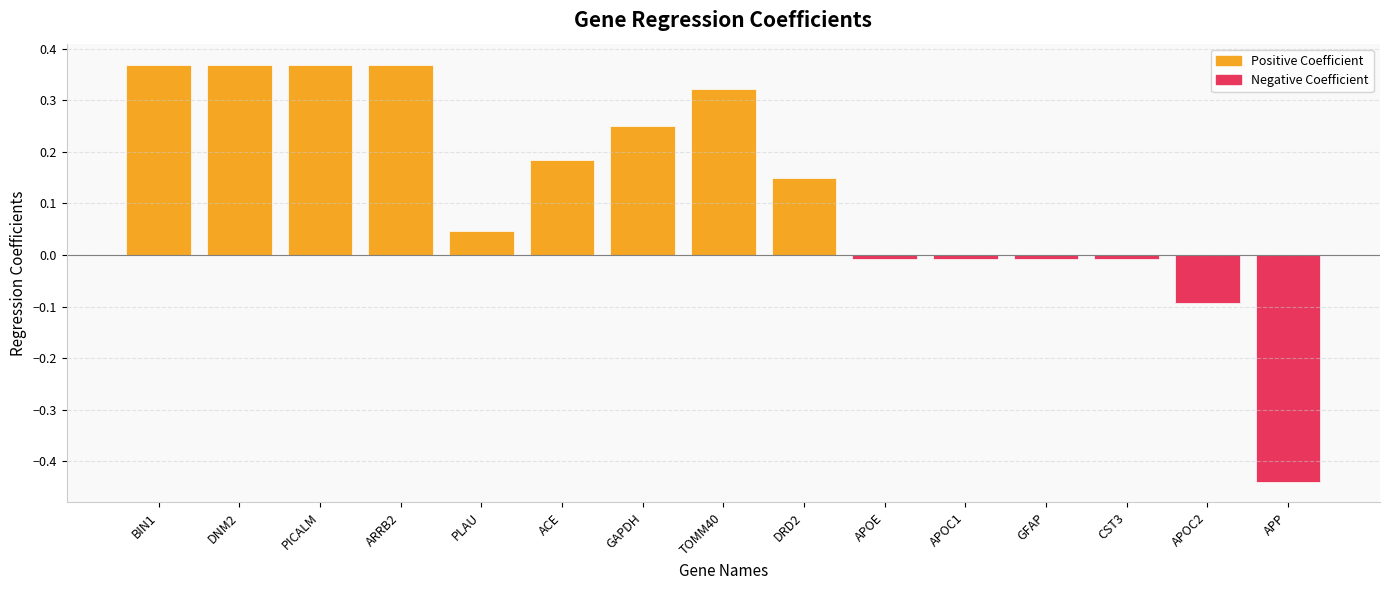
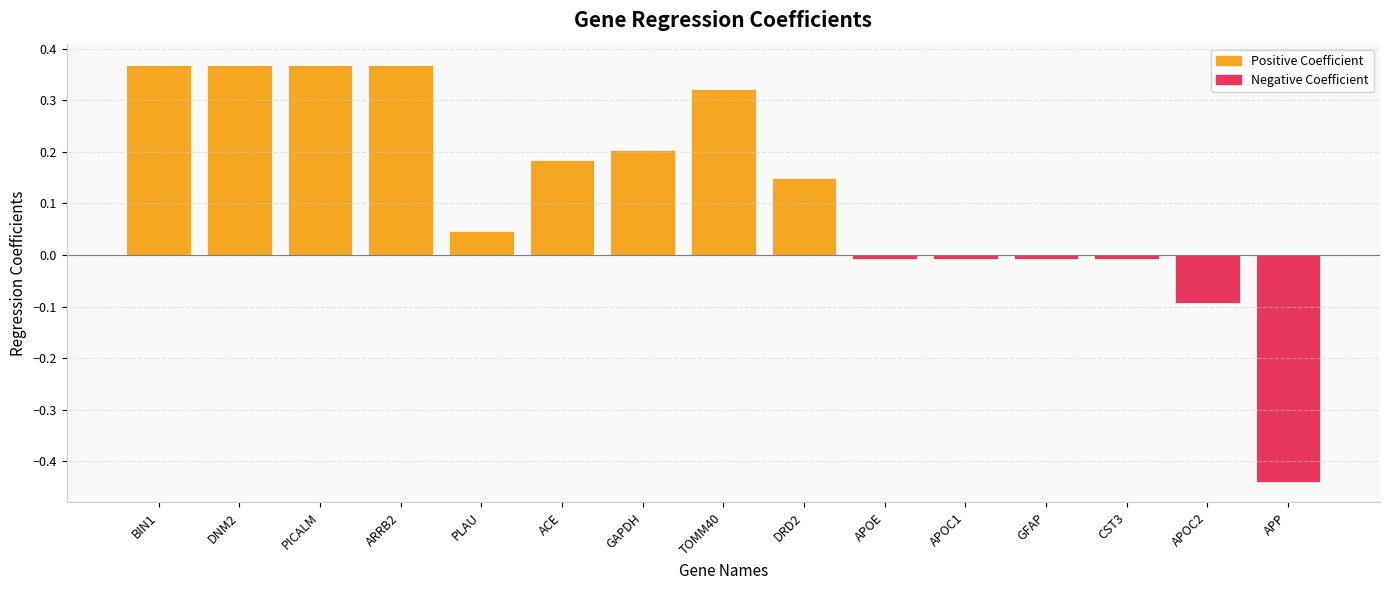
  {
    "Positive Coefficient": {
      "BIN1": 0.37,
      "DNM2": 0.37,
      "PICALM": 0.37,
      "ARRB2": 0.37,
      "PLAU": 0.05,
      "ACE": 0.18,
-     "GAPDH": 0.25,
+     "GAPDH": 0.20,
      "TOMM40": 0.32,
      "DRD2": 0.15,
      "APOE": 0.00,
      "APOC1": 0.00,
      "GFAP": 0.00,
      "CST3": 0.00,
      "APOC2": 0.00,
      "APP": 0.00
    },
    "Negative Coefficient": {
      "BIN1": 0.00,
      "DNM2": 0.00,
      "PICALM": 0.00,
      "ARRB2": 0.00,
      "PLAU": 0.00,
      "ACE": 0.00,
      "GAPDH": 0.00,
      "TOMM40": 0.00,
      "DRD2": 0.00,
      "APOE": -0.01,
      "APOC1": -0.01,
      "GFAP": -0.01,
      "CST3": -0.01,
      "APOC2": -0.09,
      "APP": -0.44
    }
  }
